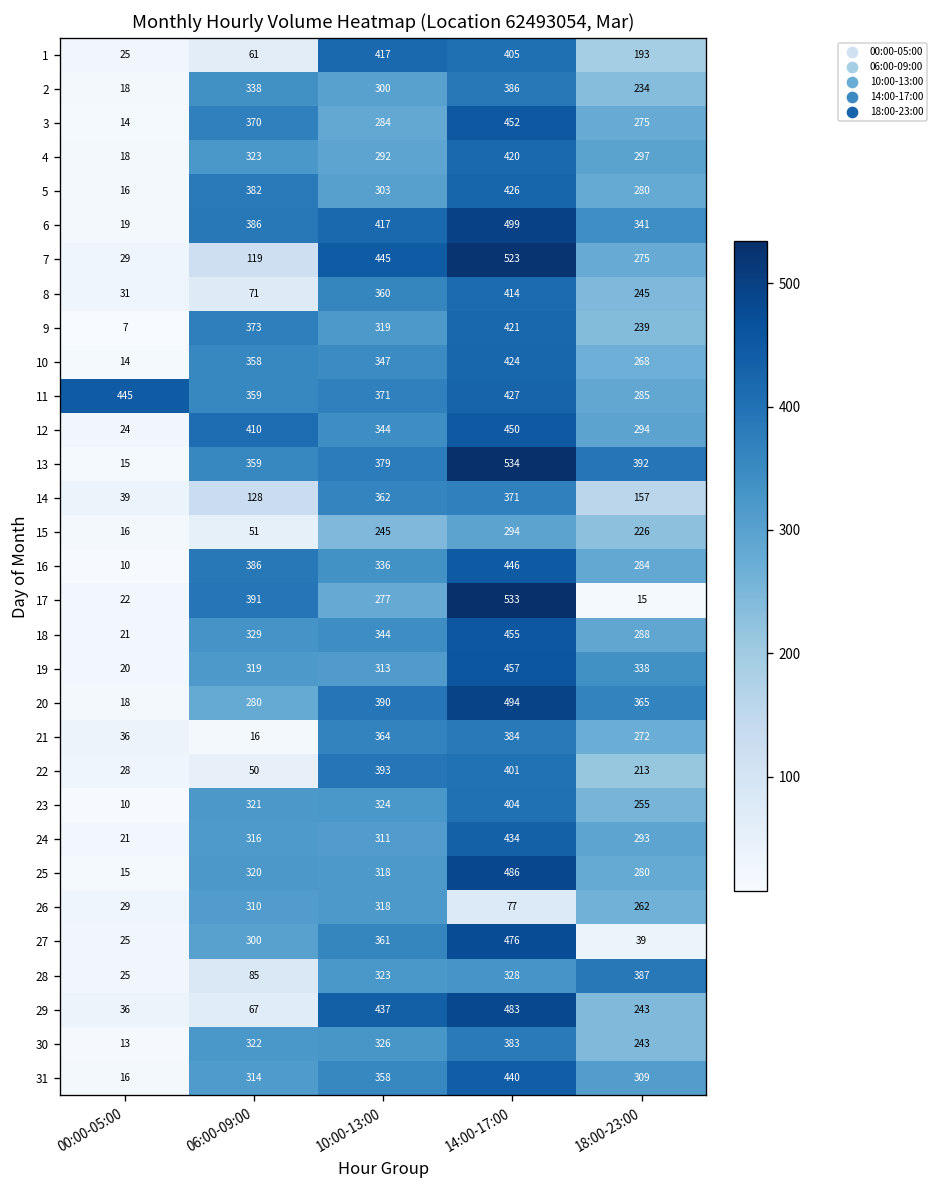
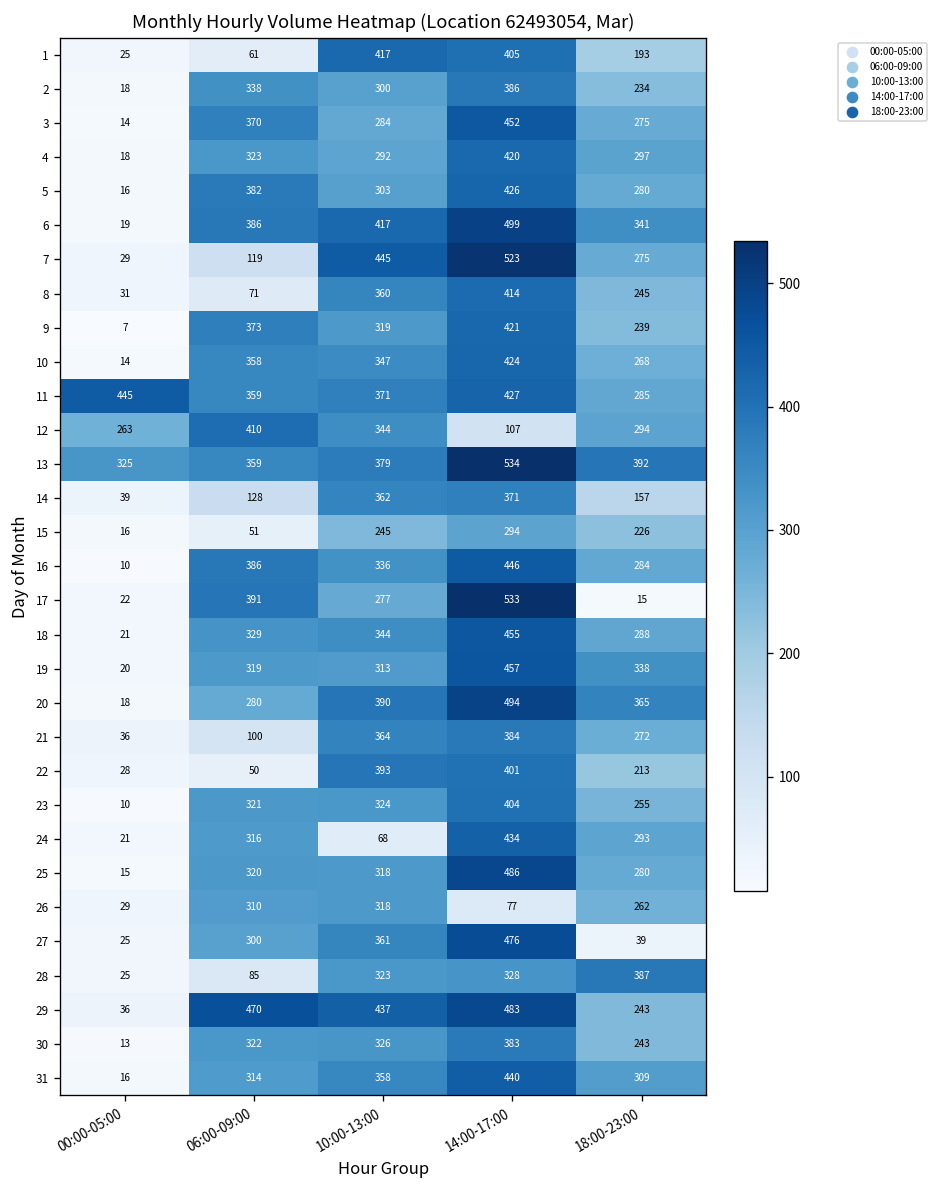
  {
    "1": {
      "00:00-05:00": 25,
      "06:00-09:00": 61,
      "10:00-13:00": 417,
      "14:00-17:00": 405,
      "18:00-23:00": 193
    },
    "2": {
      "00:00-05:00": 18,
      "06:00-09:00": 338,
      "10:00-13:00": 300,
      "14:00-17:00": 386,
      "18:00-23:00": 234
    },
    "3": {
      "00:00-05:00": 14,
      "06:00-09:00": 370,
      "10:00-13:00": 284,
      "14:00-17:00": 452,
      "18:00-23:00": 275
    },
    "4": {
      "00:00-05:00": 18,
      "06:00-09:00": 323,
      "10:00-13:00": 292,
      "14:00-17:00": 420,
      "18:00-23:00": 297
    },
    "5": {
      "00:00-05:00": 16,
      "06:00-09:00": 382,
      "10:00-13:00": 303,
      "14:00-17:00": 426,
      "18:00-23:00": 280
    },
    "6": {
      "00:00-05:00": 19,
      "06:00-09:00": 386,
      "10:00-13:00": 417,
      "14:00-17:00": 499,
      "18:00-23:00": 341
    },
    "7": {
      "00:00-05:00": 29,
      "06:00-09:00": 119,
      "10:00-13:00": 445,
      "14:00-17:00": 523,
      "18:00-23:00": 275
    },
    "8": {
      "00:00-05:00": 31,
      "06:00-09:00": 71,
      "10:00-13:00": 360,
      "14:00-17:00": 414,
      "18:00-23:00": 245
    },
    "9": {
      "00:00-05:00": 7,
      "06:00-09:00": 373,
      "10:00-13:00": 319,
      "14:00-17:00": 421,
      "18:00-23:00": 239
    },
    "10": {
      "00:00-05:00": 14,
      "06:00-09:00": 358,
      "10:00-13:00": 347,
      "14:00-17:00": 424,
      "18:00-23:00": 268
    },
    "11": {
      "00:00-05:00": 445,
      "06:00-09:00": 359,
      "10:00-13:00": 371,
      "14:00-17:00": 427,
      "18:00-23:00": 285
    },
    "12": {
-     "00:00-05:00": 24,
+     "00:00-05:00": 263,
      "06:00-09:00": 410,
      "10:00-13:00": 344,
-     "14:00-17:00": 450,
+     "14:00-17:00": 107,
      "18:00-23:00": 294
    },
    "13": {
-     "00:00-05:00": 15,
+     "00:00-05:00": 325,
      "06:00-09:00": 359,
      "10:00-13:00": 379,
      "14:00-17:00": 534,
      "18:00-23:00": 392
    },
    "14": {
      "00:00-05:00": 39,
      "06:00-09:00": 128,
      "10:00-13:00": 362,
      "14:00-17:00": 371,
      "18:00-23:00": 157
    },
    "15": {
      "00:00-05:00": 16,
      "06:00-09:00": 51,
      "10:00-13:00": 245,
      "14:00-17:00": 294,
      "18:00-23:00": 226
    },
    "16": {
      "00:00-05:00": 10,
      "06:00-09:00": 386,
      "10:00-13:00": 336,
      "14:00-17:00": 446,
      "18:00-23:00": 284
    },
    "17": {
      "00:00-05:00": 22,
      "06:00-09:00": 391,
      "10:00-13:00": 277,
      "14:00-17:00": 533,
      "18:00-23:00": 15
    },
    "18": {
      "00:00-05:00": 21,
      "06:00-09:00": 329,
      "10:00-13:00": 344,
      "14:00-17:00": 455,
      "18:00-23:00": 288
    },
    "19": {
      "00:00-05:00": 20,
      "06:00-09:00": 319,
      "10:00-13:00": 313,
      "14:00-17:00": 457,
      "18:00-23:00": 338
    },
    "20": {
      "00:00-05:00": 18,
      "06:00-09:00": 280,
      "10:00-13:00": 390,
      "14:00-17:00": 494,
      "18:00-23:00": 365
    },
    "21": {
      "00:00-05:00": 36,
-     "06:00-09:00": 16,
+     "06:00-09:00": 100,
      "10:00-13:00": 364,
      "14:00-17:00": 384,
      "18:00-23:00": 272
    },
    "22": {
      "00:00-05:00": 28,
      "06:00-09:00": 50,
      "10:00-13:00": 393,
      "14:00-17:00": 401,
      "18:00-23:00": 213
    },
    "23": {
      "00:00-05:00": 10,
      "06:00-09:00": 321,
      "10:00-13:00": 324,
      "14:00-17:00": 404,
      "18:00-23:00": 255
    },
    "24": {
      "00:00-05:00": 21,
      "06:00-09:00": 316,
-     "10:00-13:00": 311,
+     "10:00-13:00": 68,
      "14:00-17:00": 434,
      "18:00-23:00": 293
    },
    "25": {
      "00:00-05:00": 15,
      "06:00-09:00": 320,
      "10:00-13:00": 318,
      "14:00-17:00": 486,
      "18:00-23:00": 280
    },
    "26": {
      "00:00-05:00": 29,
      "06:00-09:00": 310,
      "10:00-13:00": 318,
      "14:00-17:00": 77,
      "18:00-23:00": 262
    },
    "27": {
      "00:00-05:00": 25,
      "06:00-09:00": 300,
      "10:00-13:00": 361,
      "14:00-17:00": 476,
      "18:00-23:00": 39
    },
    "28": {
      "00:00-05:00": 25,
      "06:00-09:00": 85,
      "10:00-13:00": 323,
      "14:00-17:00": 328,
      "18:00-23:00": 387
    },
    "29": {
      "00:00-05:00": 36,
-     "06:00-09:00": 67,
+     "06:00-09:00": 470,
      "10:00-13:00": 437,
      "14:00-17:00": 483,
      "18:00-23:00": 243
    },
    "30": {
      "00:00-05:00": 13,
      "06:00-09:00": 322,
      "10:00-13:00": 326,
      "14:00-17:00": 383,
      "18:00-23:00": 243
    },
    "31": {
      "00:00-05:00": 16,
      "06:00-09:00": 314,
      "10:00-13:00": 358,
      "14:00-17:00": 440,
      "18:00-23:00": 309
    }
  }
